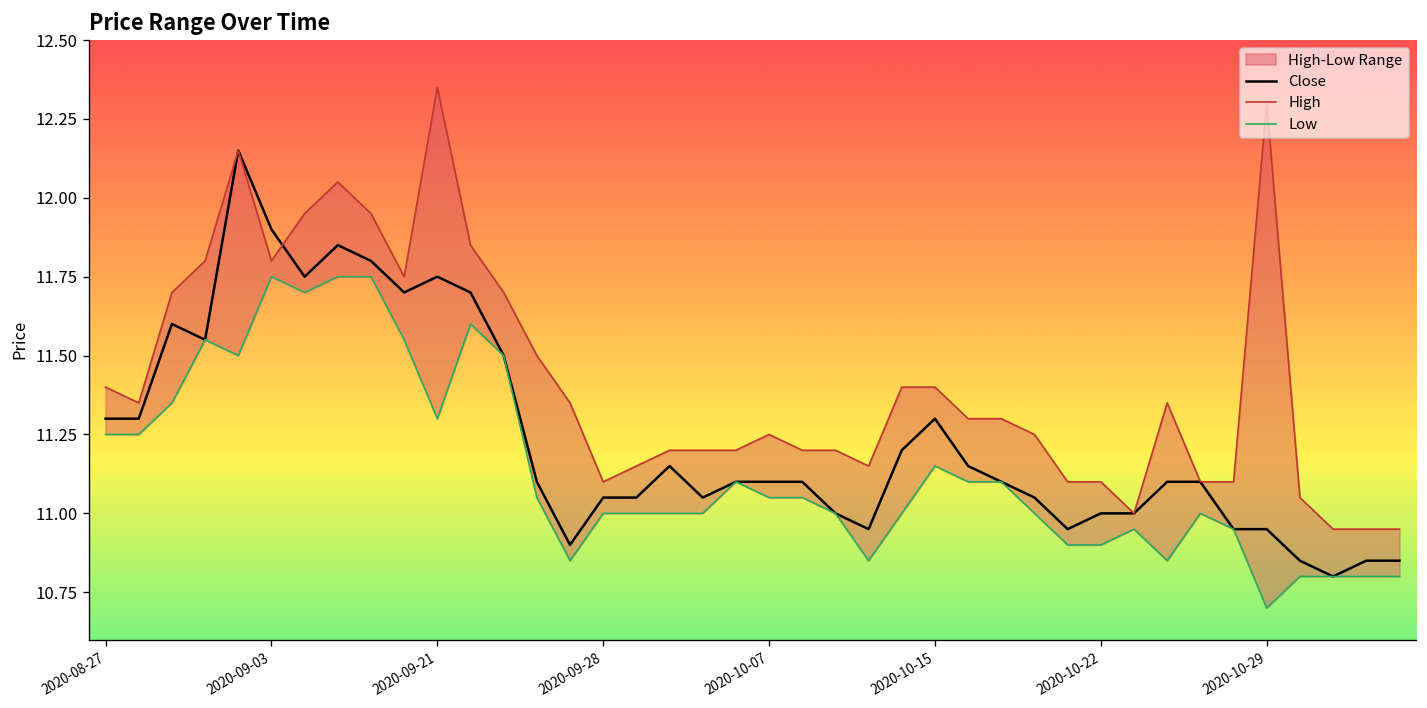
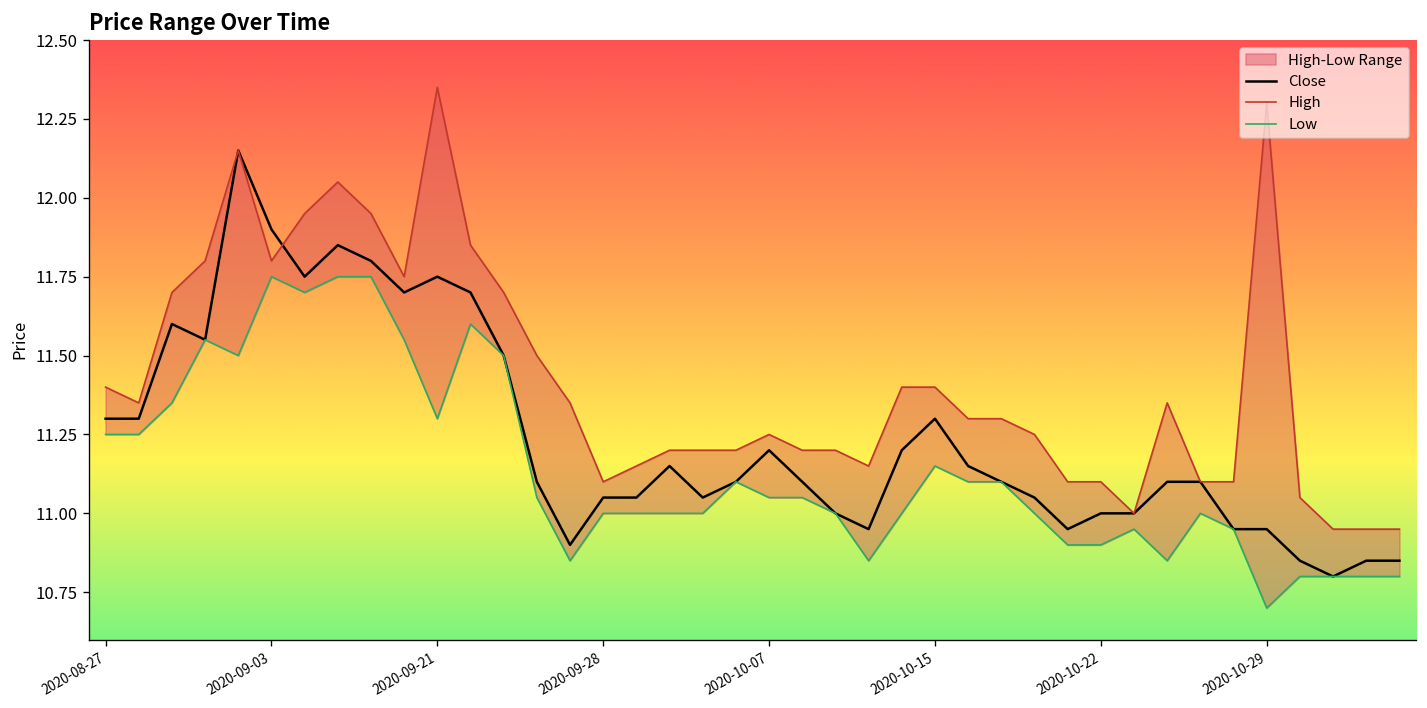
  {
    "Close": {
      "2020-08-27": 11.3,
      "2020-09-03": 11.9,
      "2020-09-21": 11.75,
      "2020-09-28": 11.05,
-     "2020-10-07": 11.1,
+     "2020-10-07": 11.2,
      "2020-10-15": 11.3,
      "2020-10-22": 11.0,
      "2020-10-29": 10.95
    },
    "High-Low Range": {
      "2020-08-27": 11.4,
      "2020-09-03": 11.8,
      "2020-09-21": 12.35,
      "2020-09-28": 11.1,
      "2020-10-07": 11.25,
      "2020-10-15": 11.4,
      "2020-10-22": 11.1
    },
    "Low": {
      "2020-08-27": 11.25,
      "2020-09-03": 11.75,
      "2020-09-21": 11.3,
      "2020-09-28": 11.0,
      "2020-10-07": 11.05,
      "2020-10-15": 11.15,
      "2020-10-22": 10.9,
      "2020-10-29": 10.7
    }
  }
